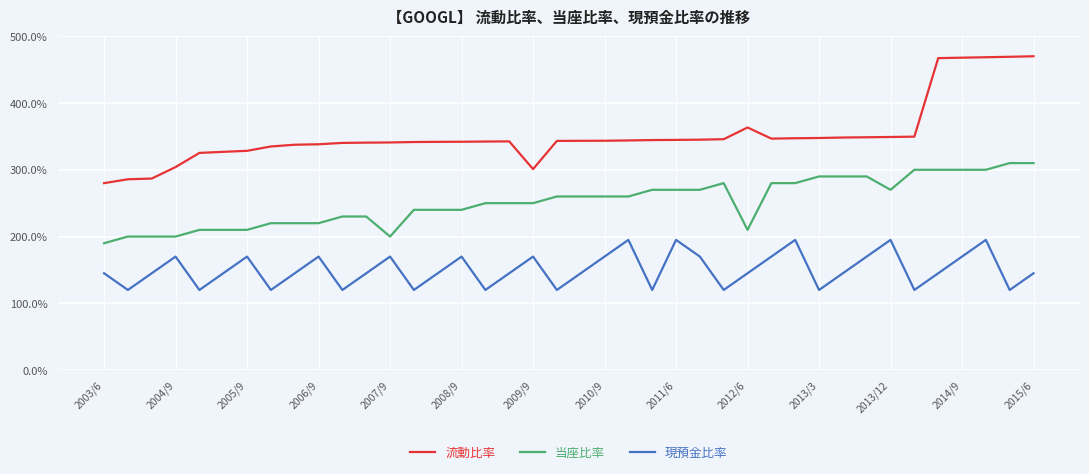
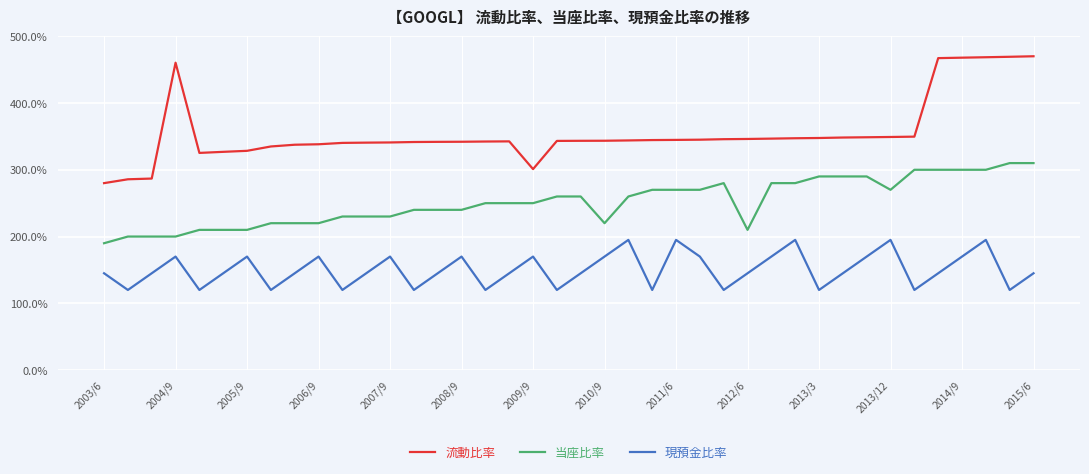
  {
    "流動比率": {
      "2003/6": "280%",
-     "2004/9": "300%",
+     "2004/9": "460%",
      "2005/9": "330%",
      "2006/9": "340%",
      "2007/9": "340%",
      "2008/9": "340%",
      "2009/9": "300%",
      "2010/9": "340%",
      "2011/6": "340%",
-     "2012/6": "360%",
+     "2012/6": "350%",
      "2013/3": "350%",
      "2013/12": "350%",
      "2014/9": "470%",
      "2015/6": "470%"
    },
    "当座比率": {
      "2003/6": "190%",
      "2004/9": "200%",
      "2005/9": "210%",
      "2006/9": "220%",
-     "2007/9": "200%",
+     "2007/9": "230%",
      "2008/9": "240%",
      "2009/9": "250%",
-     "2010/9": "260%",
+     "2010/9": "220%",
      "2011/6": "270%",
      "2012/6": "210%",
      "2013/3": "290%",
      "2013/12": "270%",
      "2014/9": "300%",
      "2015/6": "310%"
    },
    "現預金比率": {
      "2003/6": "150%",
      "2004/9": "170%",
      "2005/9": "170%",
      "2006/9": "170%",
      "2007/9": "170%",
      "2008/9": "170%",
      "2009/9": "170%",
      "2010/9": "170%",
      "2011/6": "200%",
      "2012/6": "150%",
      "2013/3": "120%",
      "2013/12": "200%",
      "2014/9": "170%",
      "2015/6": "150%"
    }
  }
